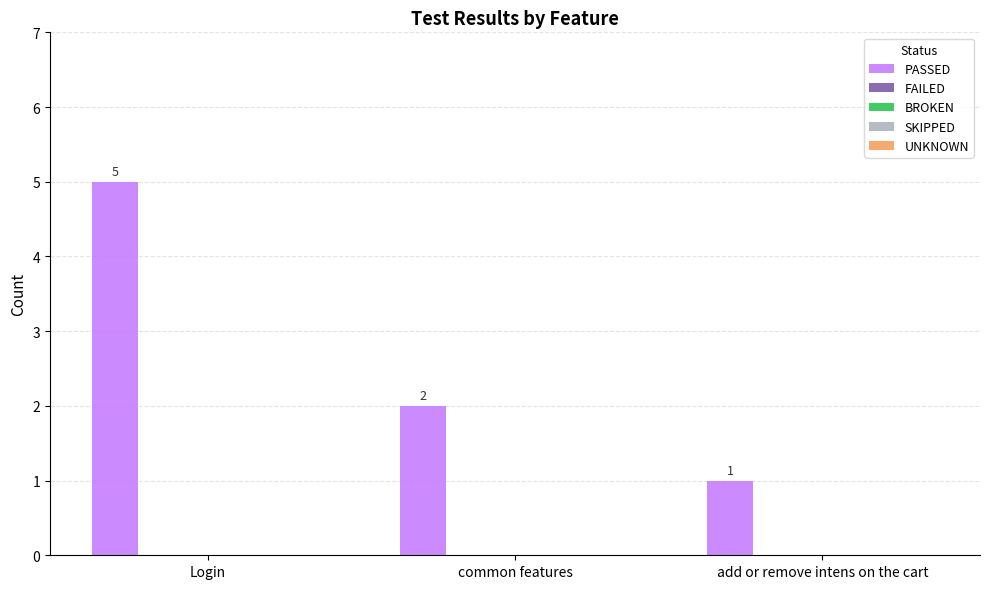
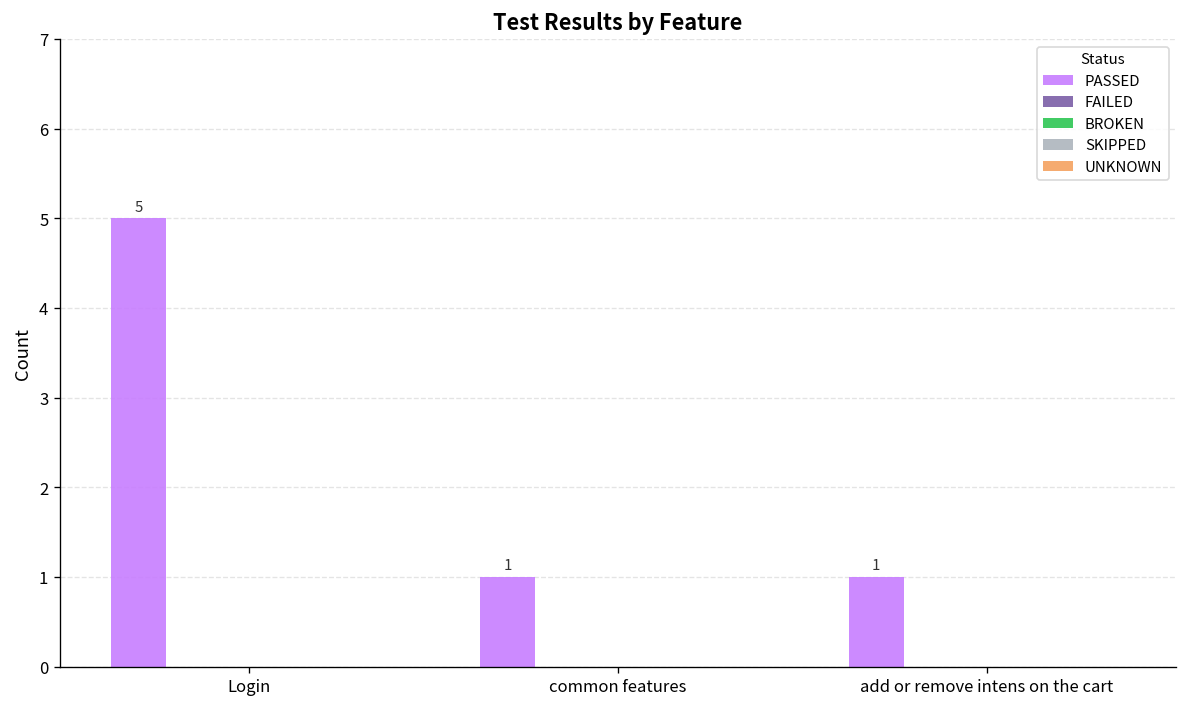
  {
    "PASSED": {
      "Login": 5,
-     "common features": 2,
+     "common features": 1,
      "add or remove intens on the cart": 1
    },
    "FAILED": {
      "Login": 0.0,
      "common features": 0.0,
      "add or remove intens on the cart": 0.0
    },
    "BROKEN": {
      "Login": 0.0,
      "common features": 0.0,
      "add or remove intens on the cart": 0.0
    },
    "SKIPPED": {
      "Login": 0.0,
      "common features": 0.0,
      "add or remove intens on the cart": 0.0
    },
    "UNKNOWN": {
      "Login": 0.0,
      "common features": 0.0,
      "add or remove intens on the cart": 0.0
    }
  }
